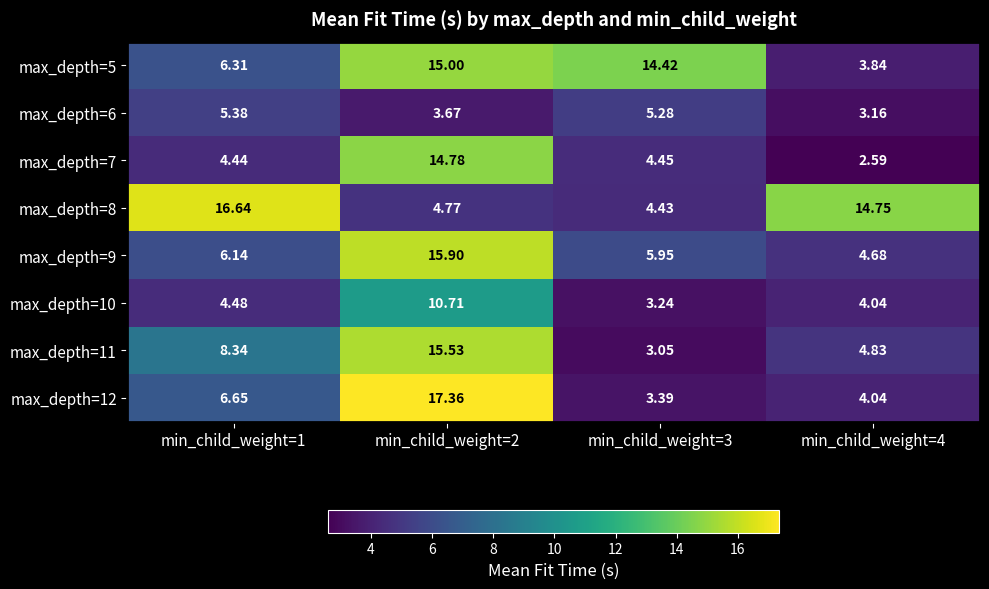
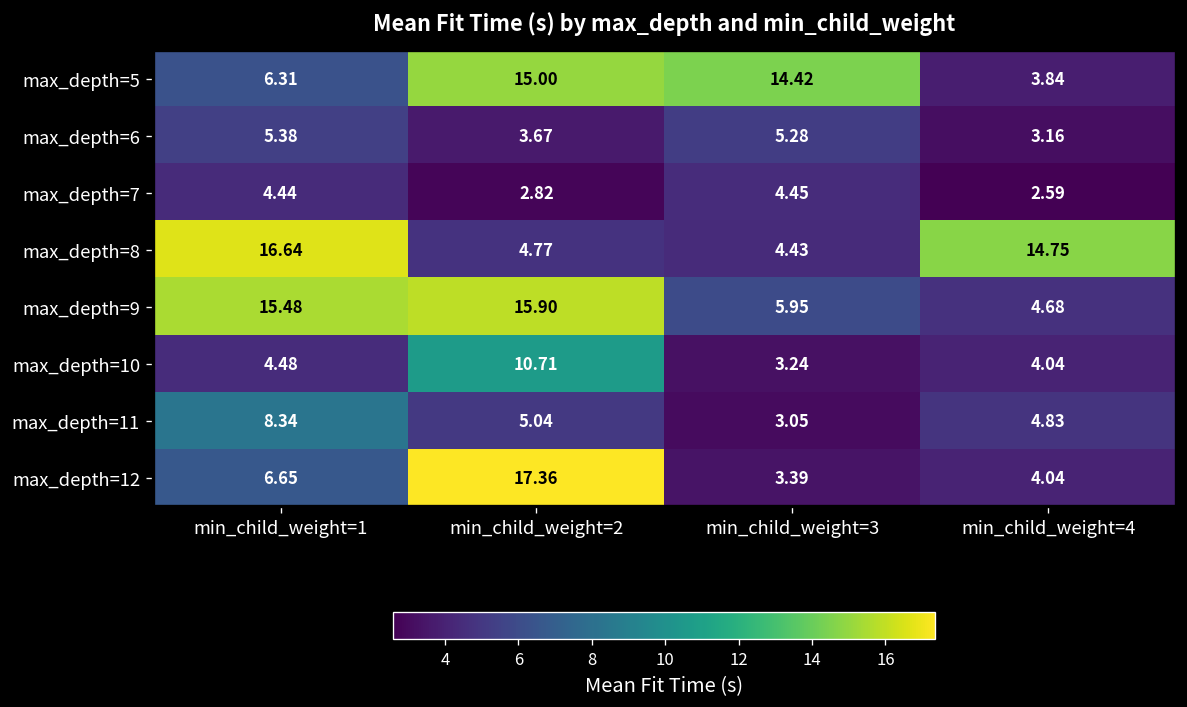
  {
    "max_depth=5": {
      "min_child_weight=1": 6.31,
      "min_child_weight=2": 15.00,
      "min_child_weight=3": 14.42,
      "min_child_weight=4": 3.84
    },
    "max_depth=6": {
      "min_child_weight=1": 5.38,
      "min_child_weight=2": 3.67,
      "min_child_weight=3": 5.28,
      "min_child_weight=4": 3.16
    },
    "max_depth=7": {
      "min_child_weight=1": 4.44,
-     "min_child_weight=2": 14.78,
+     "min_child_weight=2": 2.82,
      "min_child_weight=3": 4.45,
      "min_child_weight=4": 2.59
    },
    "max_depth=8": {
      "min_child_weight=1": 16.64,
      "min_child_weight=2": 4.77,
      "min_child_weight=3": 4.43,
      "min_child_weight=4": 14.75
    },
    "max_depth=9": {
-     "min_child_weight=1": 6.14,
+     "min_child_weight=1": 15.48,
      "min_child_weight=2": 15.90,
      "min_child_weight=3": 5.95,
      "min_child_weight=4": 4.68
    },
    "max_depth=10": {
      "min_child_weight=1": 4.48,
      "min_child_weight=2": 10.71,
      "min_child_weight=3": 3.24,
      "min_child_weight=4": 4.04
    },
    "max_depth=11": {
      "min_child_weight=1": 8.34,
-     "min_child_weight=2": 15.53,
+     "min_child_weight=2": 5.04,
      "min_child_weight=3": 3.05,
      "min_child_weight=4": 4.83
    },
    "max_depth=12": {
      "min_child_weight=1": 6.65,
      "min_child_weight=2": 17.36,
      "min_child_weight=3": 3.39,
      "min_child_weight=4": 4.04
    }
  }
